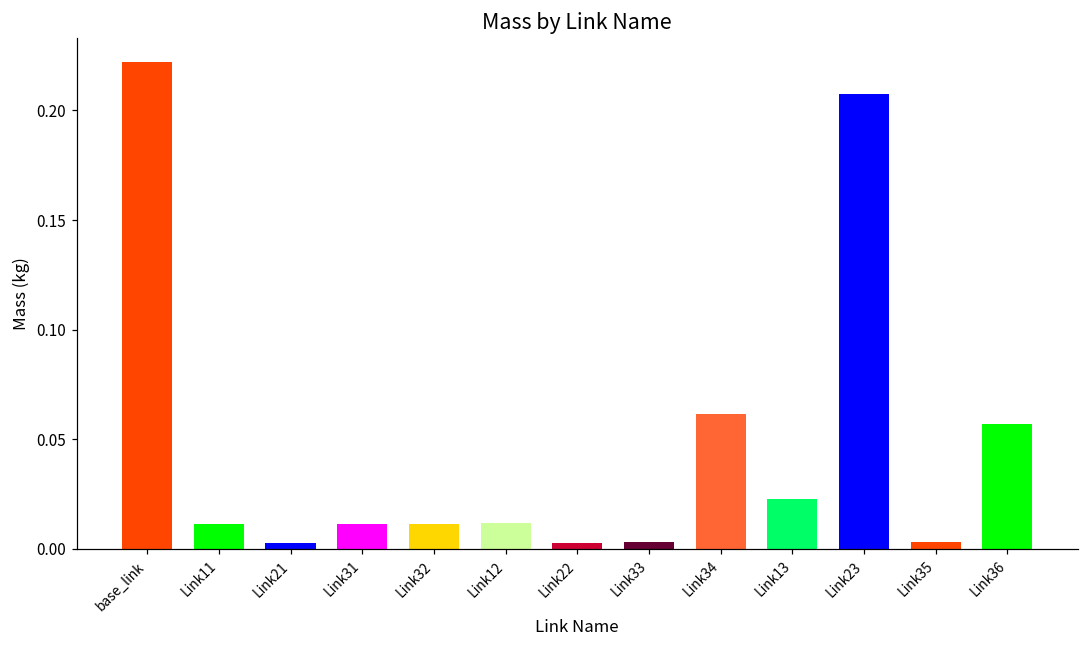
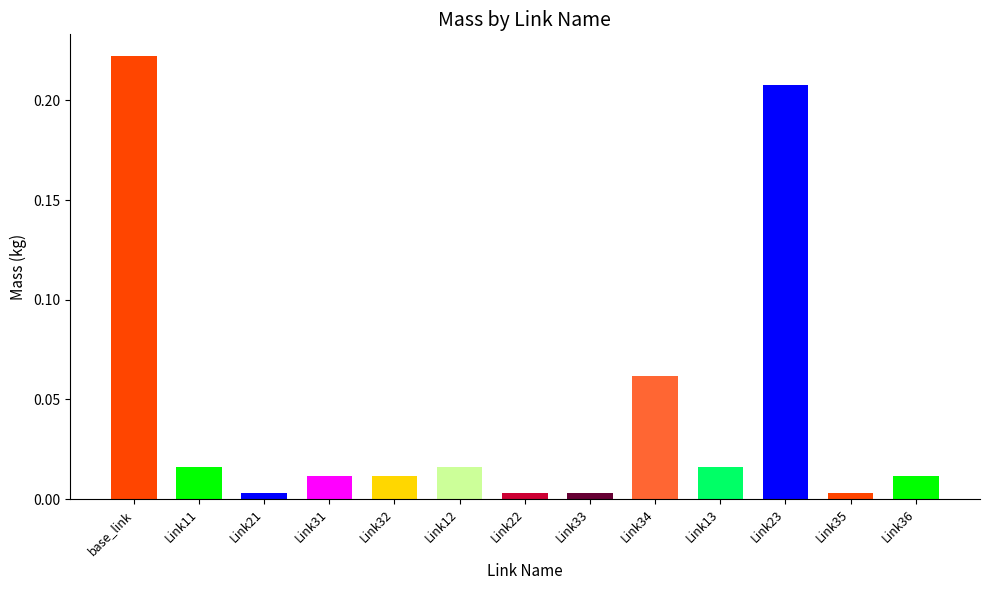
  {
    "base_link": 0.222,
-   "Link11": 0.011,
+   "Link11": 0.016,
    "Link21": 0.003,
    "Link31": 0.012,
    "Link32": 0.012,
-   "Link12": 0.012,
+   "Link12": 0.016,
    "Link22": 0.003,
    "Link33": 0.003,
    "Link34": 0.062,
-   "Link13": 0.023,
+   "Link13": 0.016,
    "Link23": 0.208,
    "Link35": 0.003,
-   "Link36": 0.057
+   "Link36": 0.012
  }
